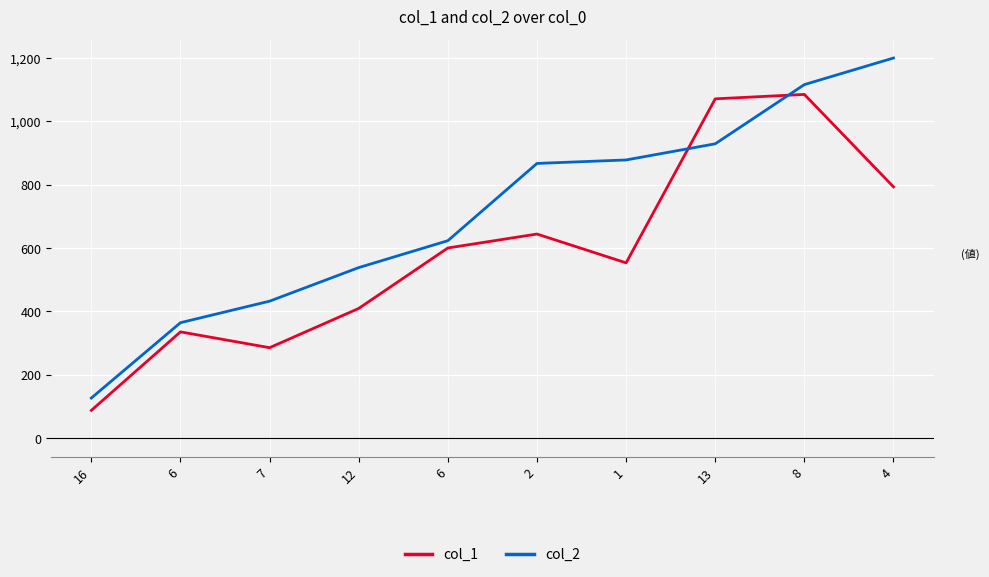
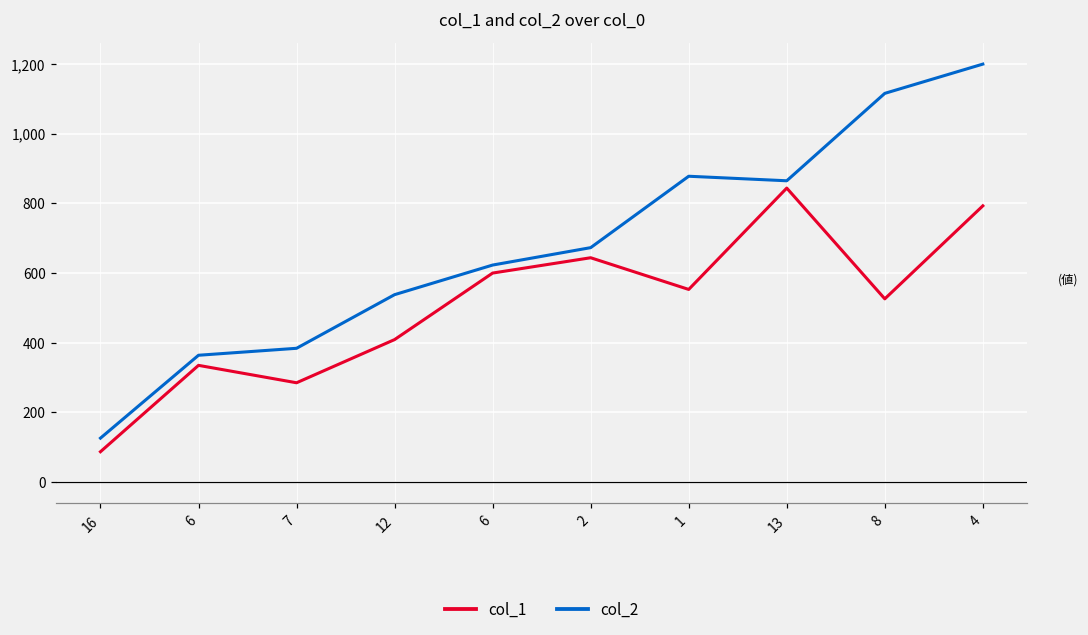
  {
    "col_1": {
      "16": "90",
      "7": "290",
      "12": "410",
      "2": "640",
      "1": "550",
-     "13": "1,070",
-     "8": "1,090",
+     "13": "840",
+     "8": "530",
      "4": "790"
    },
    "col_2": {
      "16": "130",
-     "7": "430",
+     "7": "380",
      "12": "540",
-     "2": "870",
+     "2": "670",
      "1": "880",
-     "13": "930",
+     "13": "870",
      "8": "1,120",
      "4": "1,200"
    }
  }
